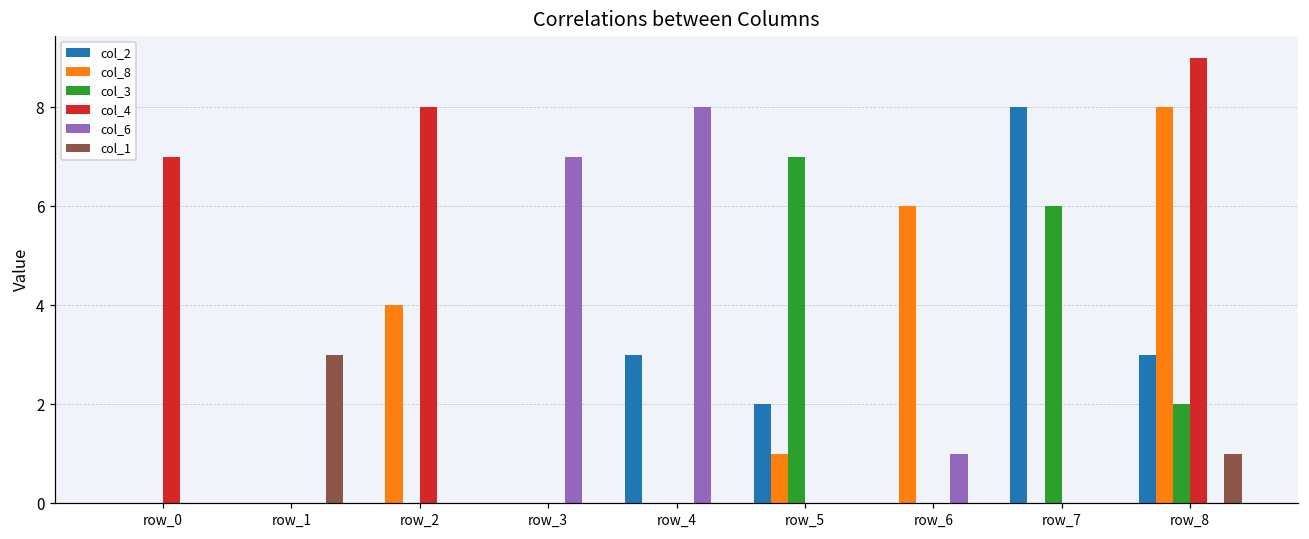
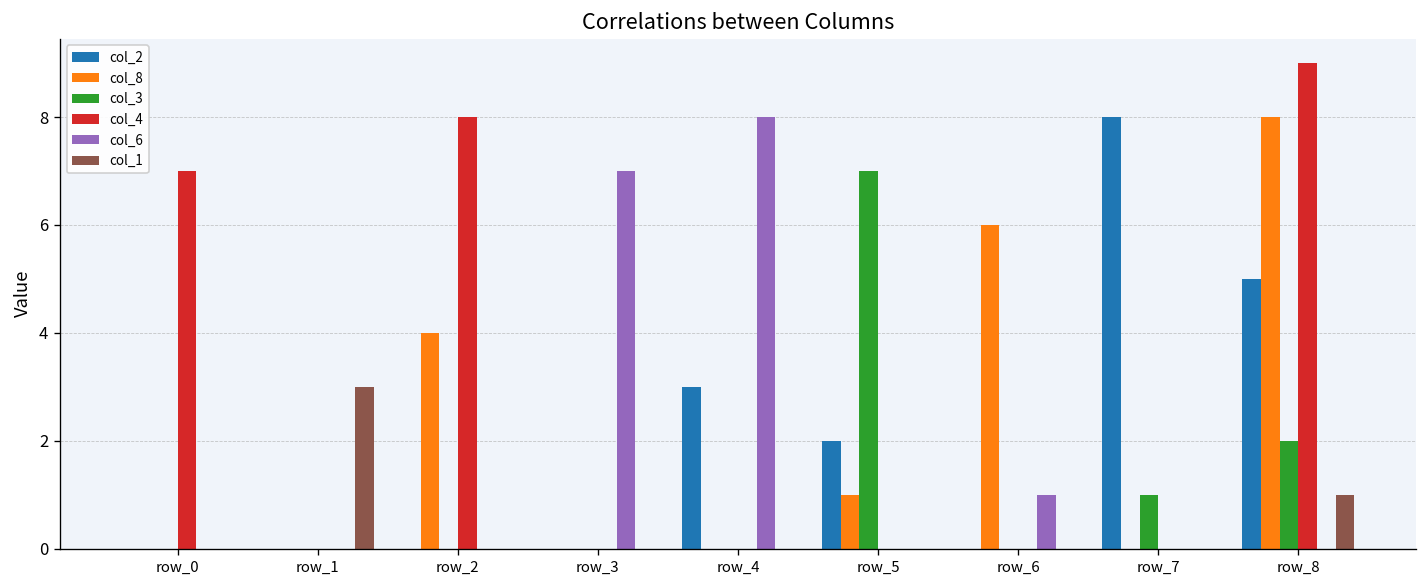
  {
    "col_2": {
      "row_0": 0,
      "row_1": 0,
      "row_2": 0,
      "row_3": 0,
      "row_4": 3,
      "row_5": 2,
      "row_6": 0,
      "row_7": 8,
-     "row_8": 3
+     "row_8": 5
    },
    "col_8": {
      "row_0": 0,
      "row_1": 0,
      "row_2": 4,
      "row_3": 0,
      "row_4": 0,
      "row_5": 1,
      "row_6": 6,
      "row_7": 0,
      "row_8": 8
    },
    "col_3": {
      "row_0": 0,
      "row_1": 0,
      "row_2": 0,
      "row_3": 0,
      "row_4": 0,
      "row_5": 7,
      "row_6": 0,
-     "row_7": 6,
+     "row_7": 1,
      "row_8": 2
    },
    "col_4": {
      "row_0": 7,
      "row_1": 0,
      "row_2": 8,
      "row_3": 0,
      "row_4": 0,
      "row_5": 0,
      "row_6": 0,
      "row_7": 0,
      "row_8": 9
    },
    "col_6": {
      "row_0": 0,
      "row_1": 0,
      "row_2": 0,
      "row_3": 7,
      "row_4": 8,
      "row_5": 0,
      "row_6": 1,
      "row_7": 0,
      "row_8": 0
    },
    "col_1": {
      "row_0": 0,
      "row_1": 3,
      "row_2": 0,
      "row_3": 0,
      "row_4": 0,
      "row_5": 0,
      "row_6": 0,
      "row_7": 0,
      "row_8": 1
    }
  }
